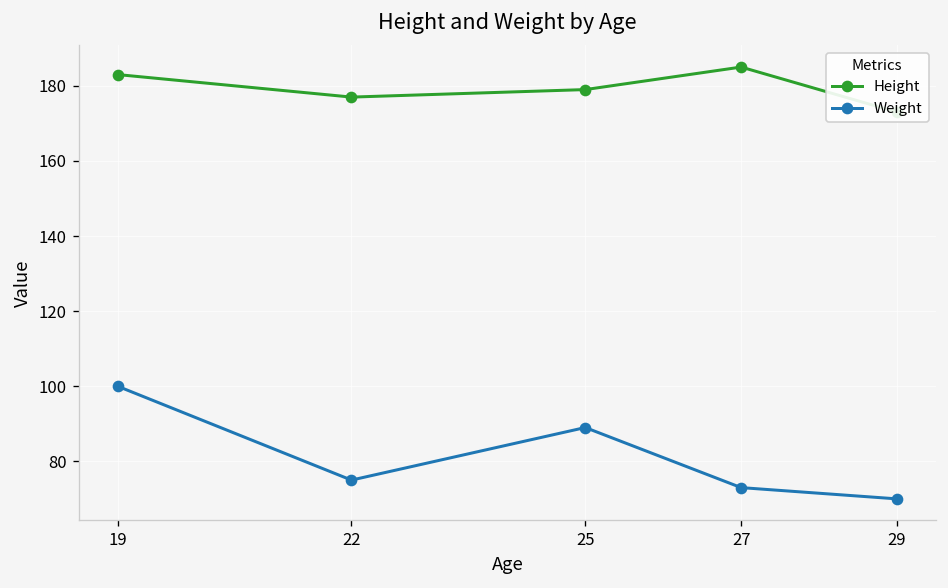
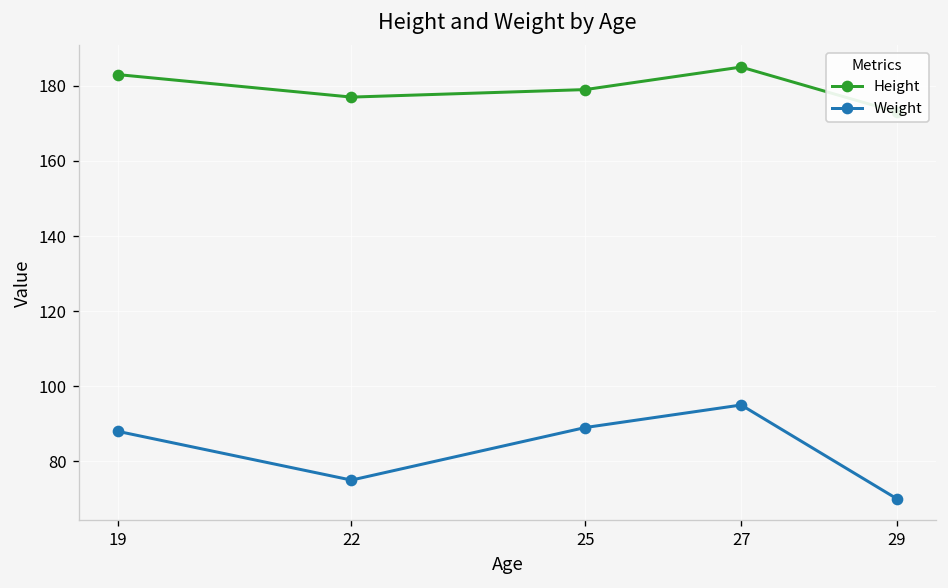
  {
    "Height": {
      "19": 183,
      "22": 177,
      "25": 179,
      "27": 185
    },
    "Weight": {
-     "19": 100,
+     "19": 88,
      "22": 75,
      "25": 89,
-     "27": 73,
+     "27": 95,
      "29": 70
    }
  }
